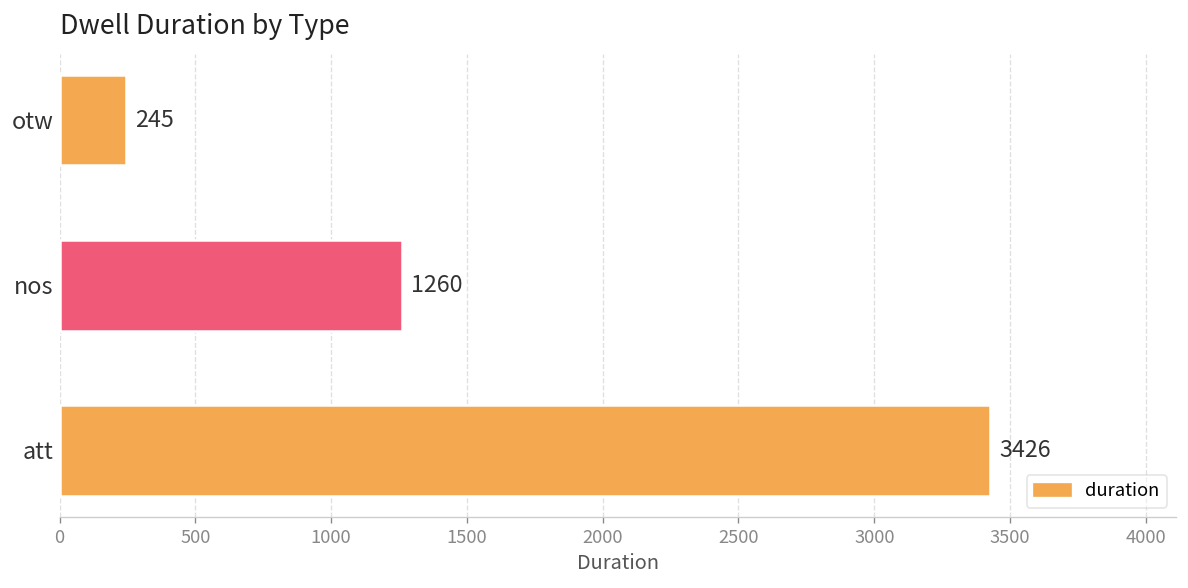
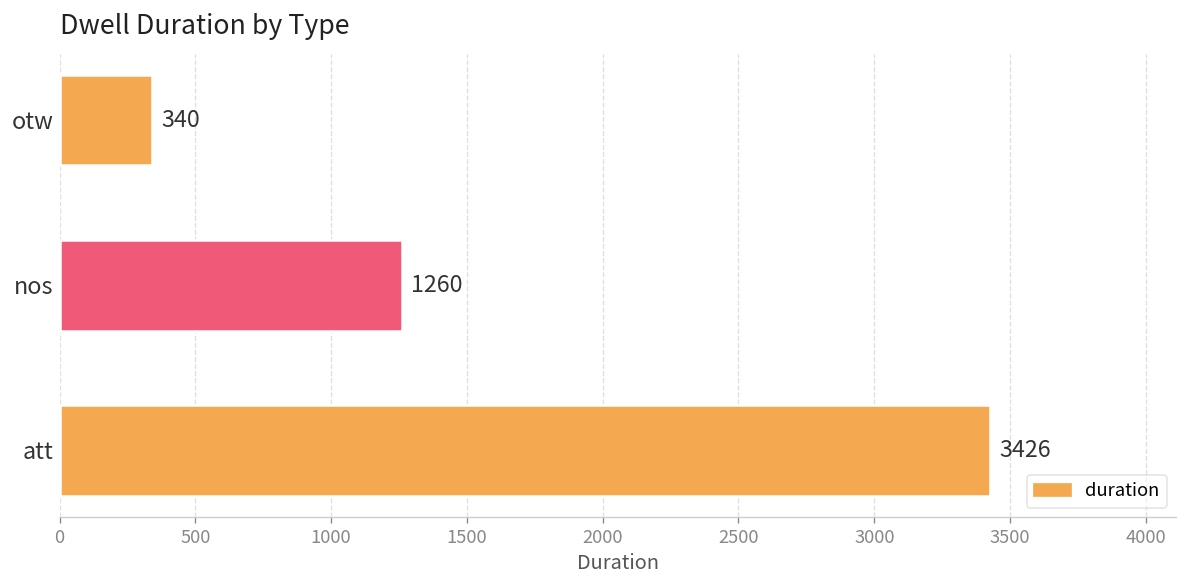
  {
-   "otw": 245,
+   "otw": 340,
    "nos": 1260,
    "att": 3426
  }
